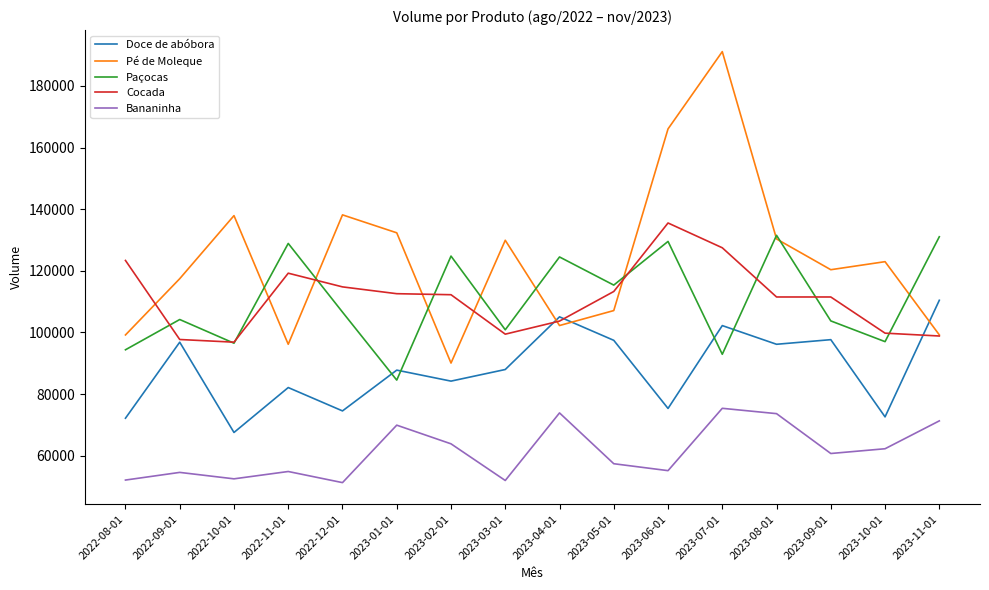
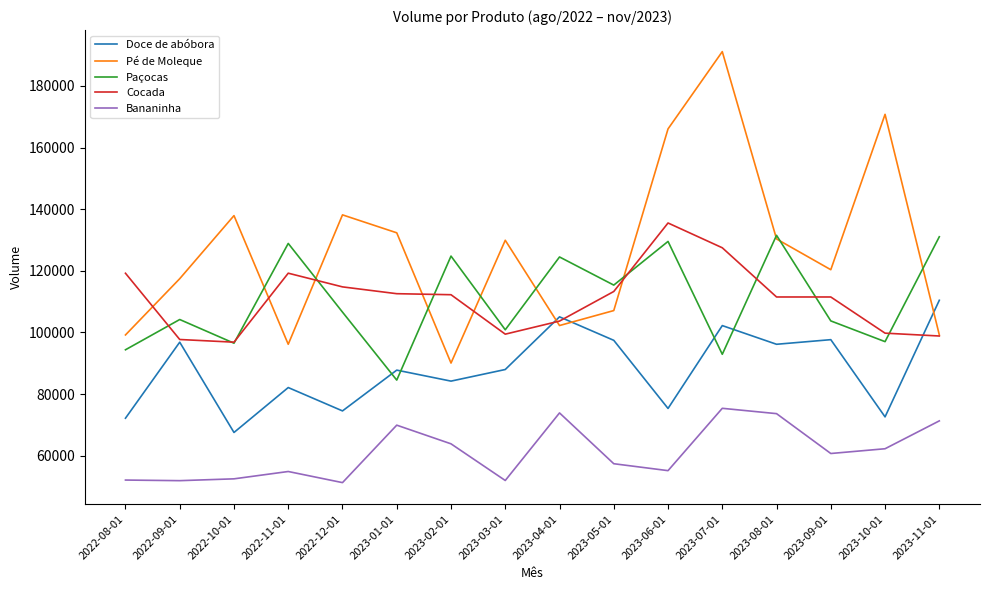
  {
    "Doce de abóbora": {
      "2022-08-01": 72000,
      "2022-09-01": 97000,
      "2022-10-01": 68000,
      "2022-11-01": 82000,
      "2022-12-01": 75000,
      "2023-01-01": 88000,
      "2023-02-01": 84000,
      "2023-03-01": 88000,
      "2023-04-01": 105000,
      "2023-05-01": 97000,
      "2023-06-01": 75000,
      "2023-07-01": 102000,
      "2023-08-01": 96000,
      "2023-09-01": 98000,
      "2023-10-01": 73000,
      "2023-11-01": 110000
    },
    "Pé de Moleque": {
      "2022-08-01": 99000,
      "2022-09-01": 117000,
      "2022-10-01": 138000,
      "2022-11-01": 96000,
      "2022-12-01": 138000,
      "2023-01-01": 132000,
      "2023-02-01": 90000,
      "2023-03-01": 130000,
      "2023-04-01": 102000,
      "2023-05-01": 107000,
      "2023-06-01": 166000,
      "2023-07-01": 191000,
      "2023-08-01": 130000,
      "2023-09-01": 120000,
-     "2023-10-01": 123000
+     "2023-10-01": 171000
    },
    "Paçocas": {
      "2022-08-01": 94000,
      "2022-09-01": 104000,
      "2022-11-01": 129000,
      "2022-12-01": 107000,
      "2023-01-01": 85000,
      "2023-02-01": 125000,
      "2023-03-01": 101000,
      "2023-04-01": 124000,
      "2023-05-01": 115000,
      "2023-06-01": 130000,
      "2023-07-01": 93000,
      "2023-08-01": 132000,
      "2023-09-01": 104000,
      "2023-10-01": 97000,
      "2023-11-01": 131000
    },
    "Cocada": {
-     "2022-08-01": 123000,
+     "2022-08-01": 119000,
      "2022-09-01": 98000,
      "2022-11-01": 119000,
      "2022-12-01": 115000,
      "2023-01-01": 113000,
      "2023-02-01": 112000,
      "2023-03-01": 99000,
      "2023-04-01": 104000,
      "2023-05-01": 113000,
      "2023-06-01": 136000,
      "2023-07-01": 127000,
      "2023-08-01": 112000,
      "2023-09-01": 112000,
      "2023-10-01": 100000
    },
    "Bananinha": {
      "2022-08-01": 52000,
-     "2022-09-01": 55000,
+     "2022-09-01": 52000,
      "2022-10-01": 53000,
      "2022-11-01": 55000,
      "2022-12-01": 51000,
      "2023-01-01": 70000,
      "2023-02-01": 64000,
      "2023-03-01": 52000,
      "2023-04-01": 74000,
      "2023-05-01": 57000,
      "2023-06-01": 55000,
      "2023-07-01": 75000,
      "2023-08-01": 74000,
      "2023-09-01": 61000,
      "2023-10-01": 62000,
      "2023-11-01": 71000
    }
  }
